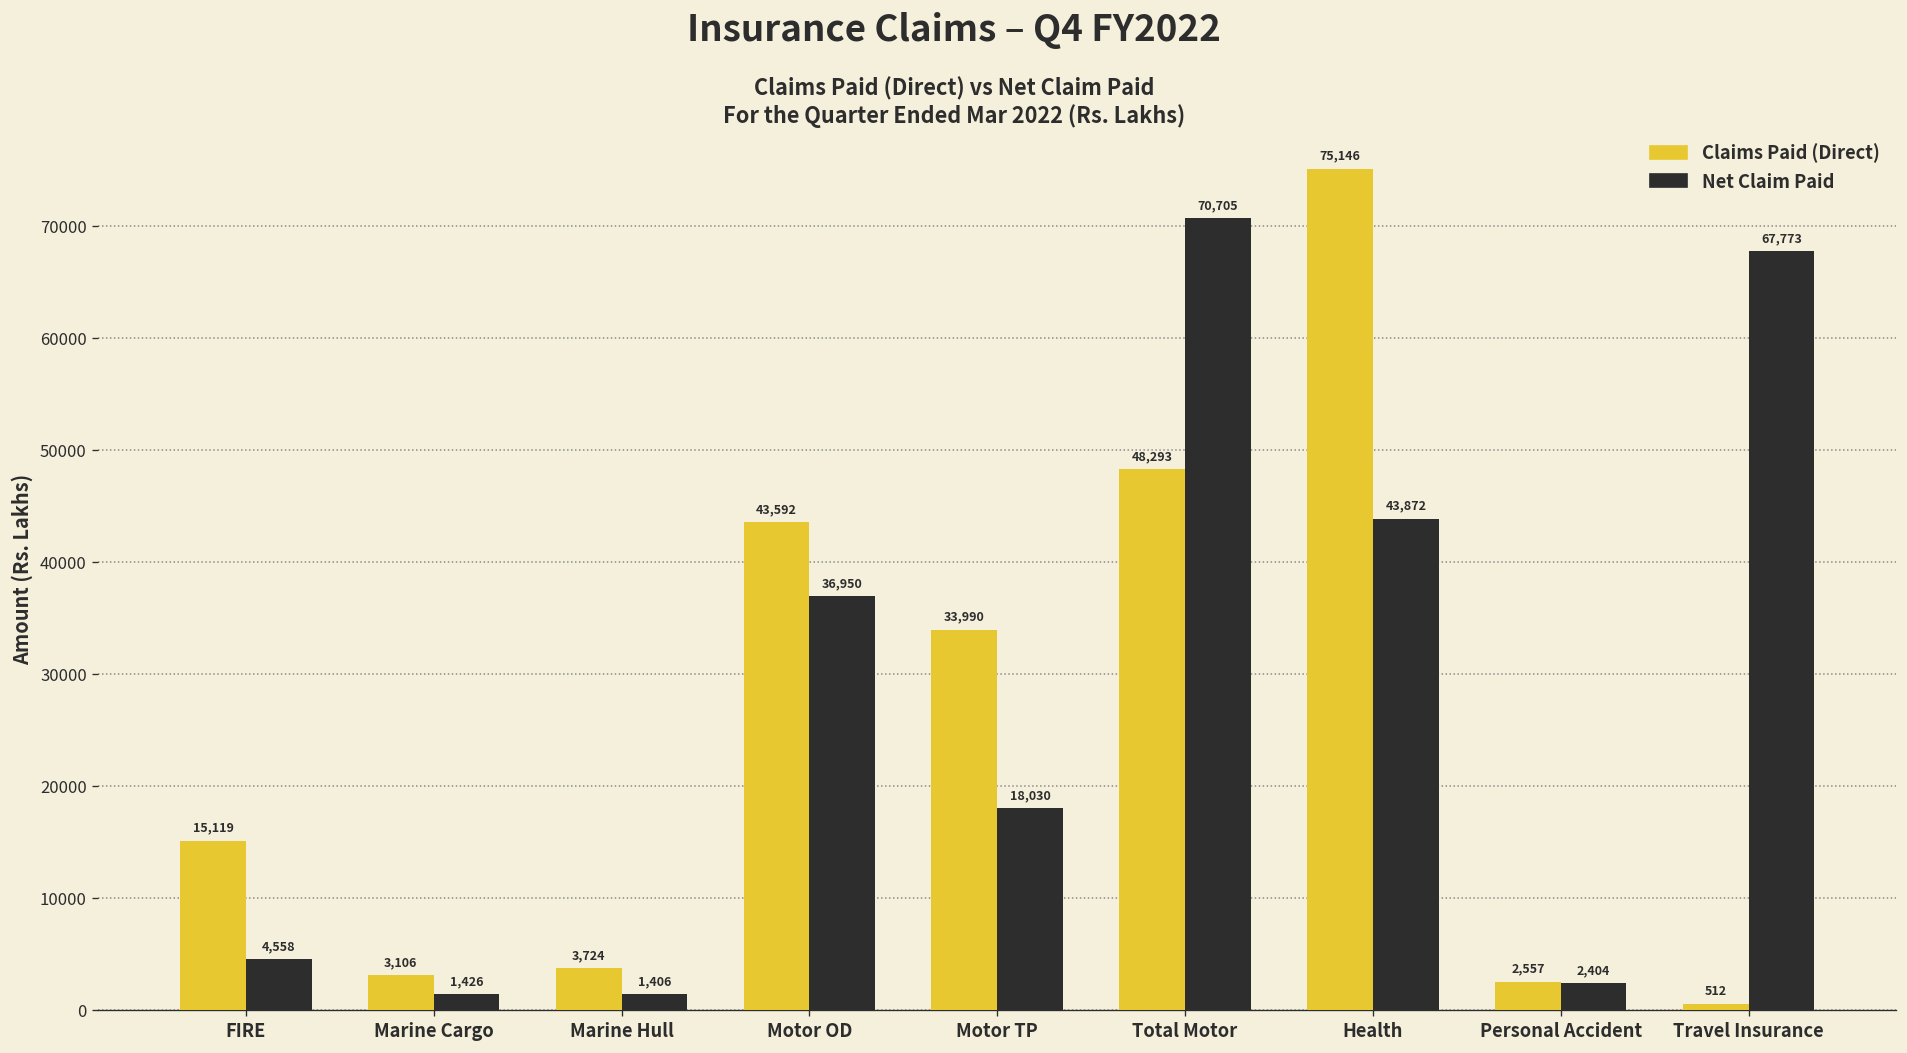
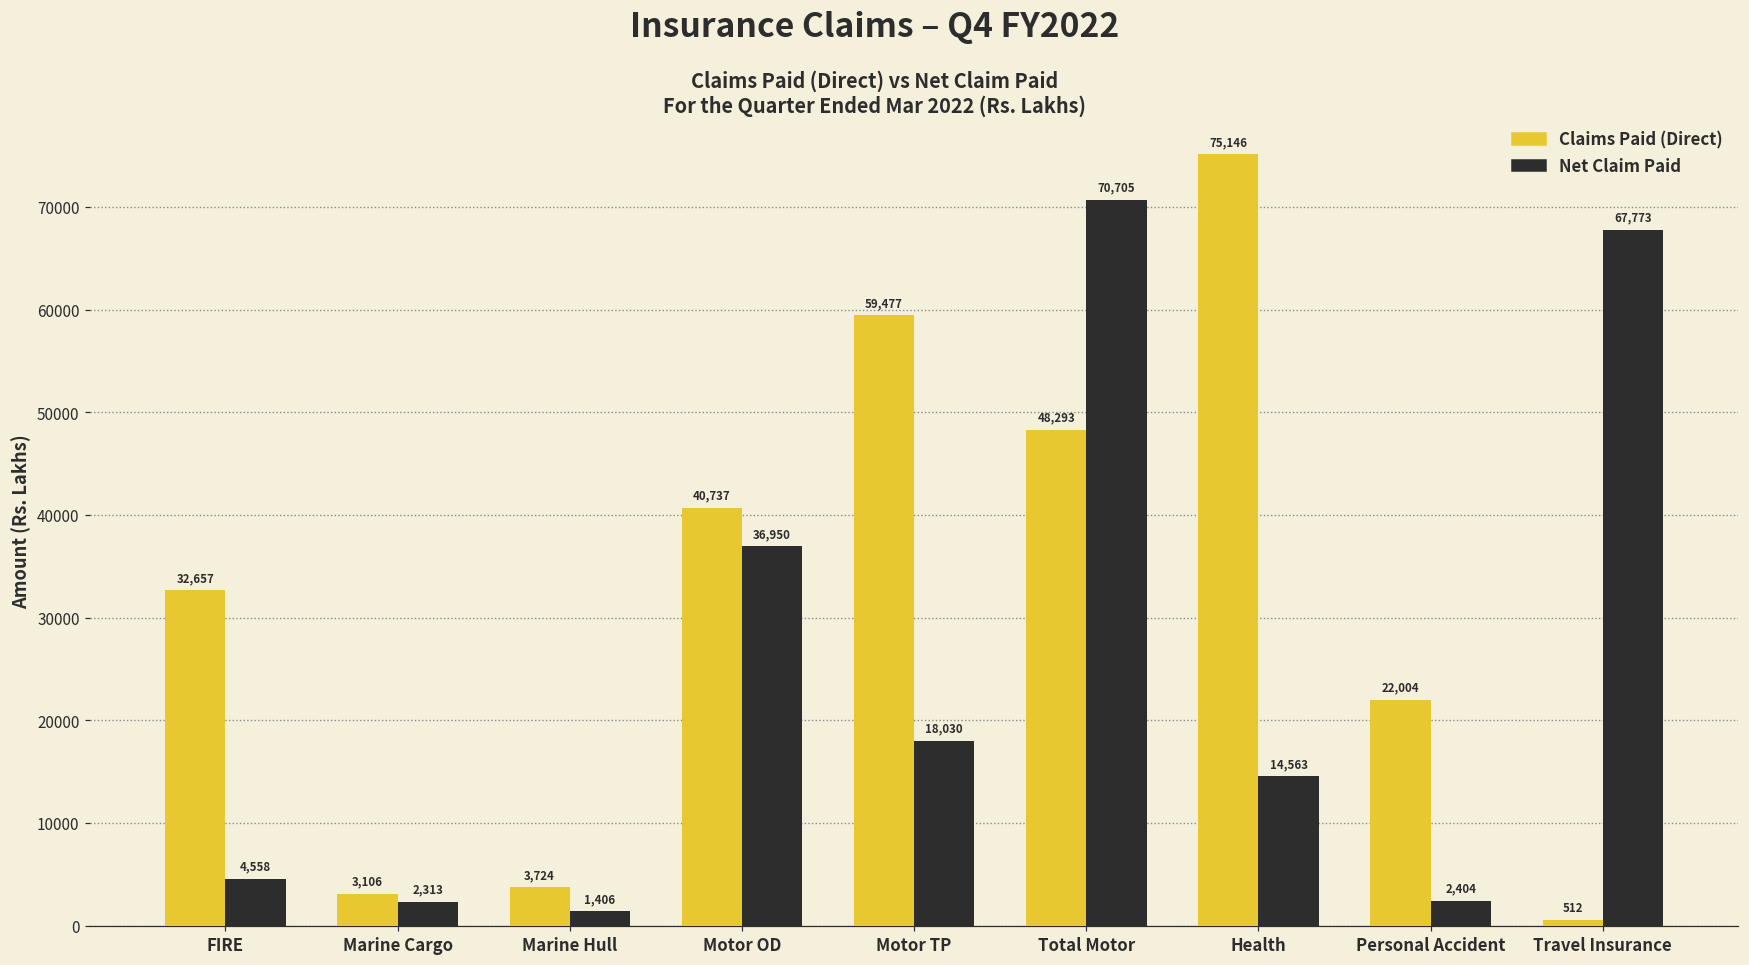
  {
    "Claims Paid (Direct)": {
-     "FIRE": "15,119",
+     "FIRE": "32,657",
      "Marine Cargo": "3,106",
      "Marine Hull": "3,724",
-     "Motor OD": "43,592",
-     "Motor TP": "33,990",
+     "Motor OD": "40,737",
+     "Motor TP": "59,477",
      "Total Motor": "48,293",
      "Health": "75,146",
-     "Personal Accident": "2,557",
+     "Personal Accident": "22,004",
      "Travel Insurance": "512"
    },
    "Net Claim Paid": {
      "FIRE": "4,558",
-     "Marine Cargo": "1,426",
+     "Marine Cargo": "2,313",
      "Marine Hull": "1,406",
      "Motor OD": "36,950",
      "Motor TP": "18,030",
      "Total Motor": "70,705",
-     "Health": "43,872",
+     "Health": "14,563",
      "Personal Accident": "2,404",
      "Travel Insurance": "67,773"
    }
  }
